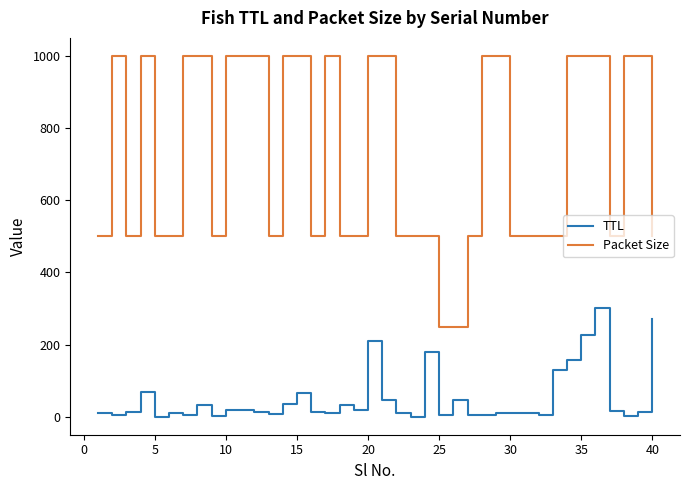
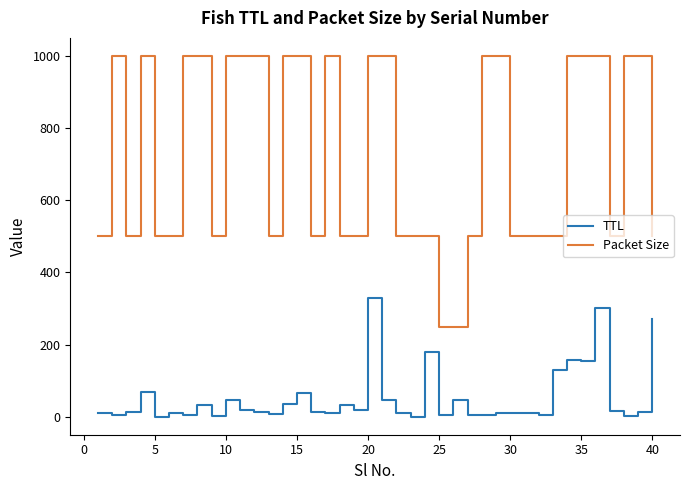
  {
    "TTL": {
      "5": 0,
-     "10": 20,
+     "10": 50,
      "15": 70,
-     "20": 210,
+     "20": 330,
      "25": 10,
      "30": 10,
-     "35": 230,
+     "35": 150,
      "40": 270
    },
    "Packet Size": {
      "5": 500,
      "10": 1000,
      "15": 1000,
      "20": 1000,
      "25": 250,
      "30": 500,
      "35": 1000
    }
  }
